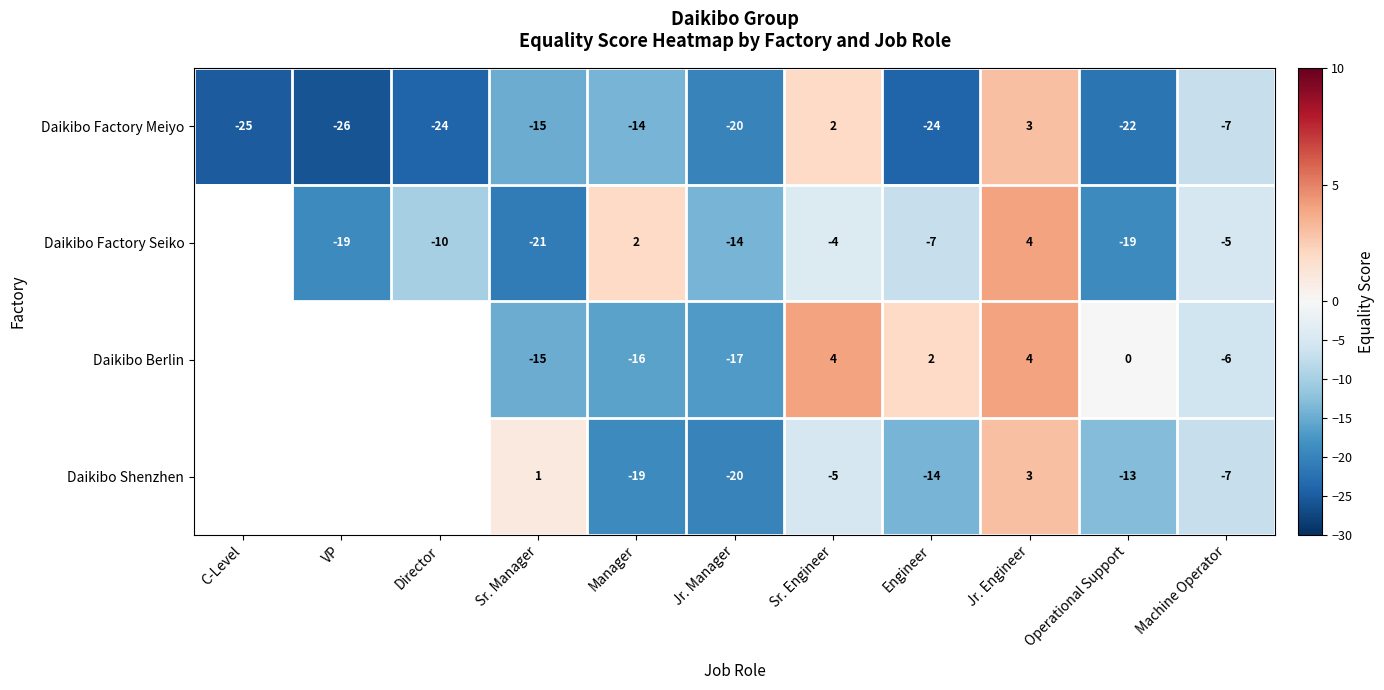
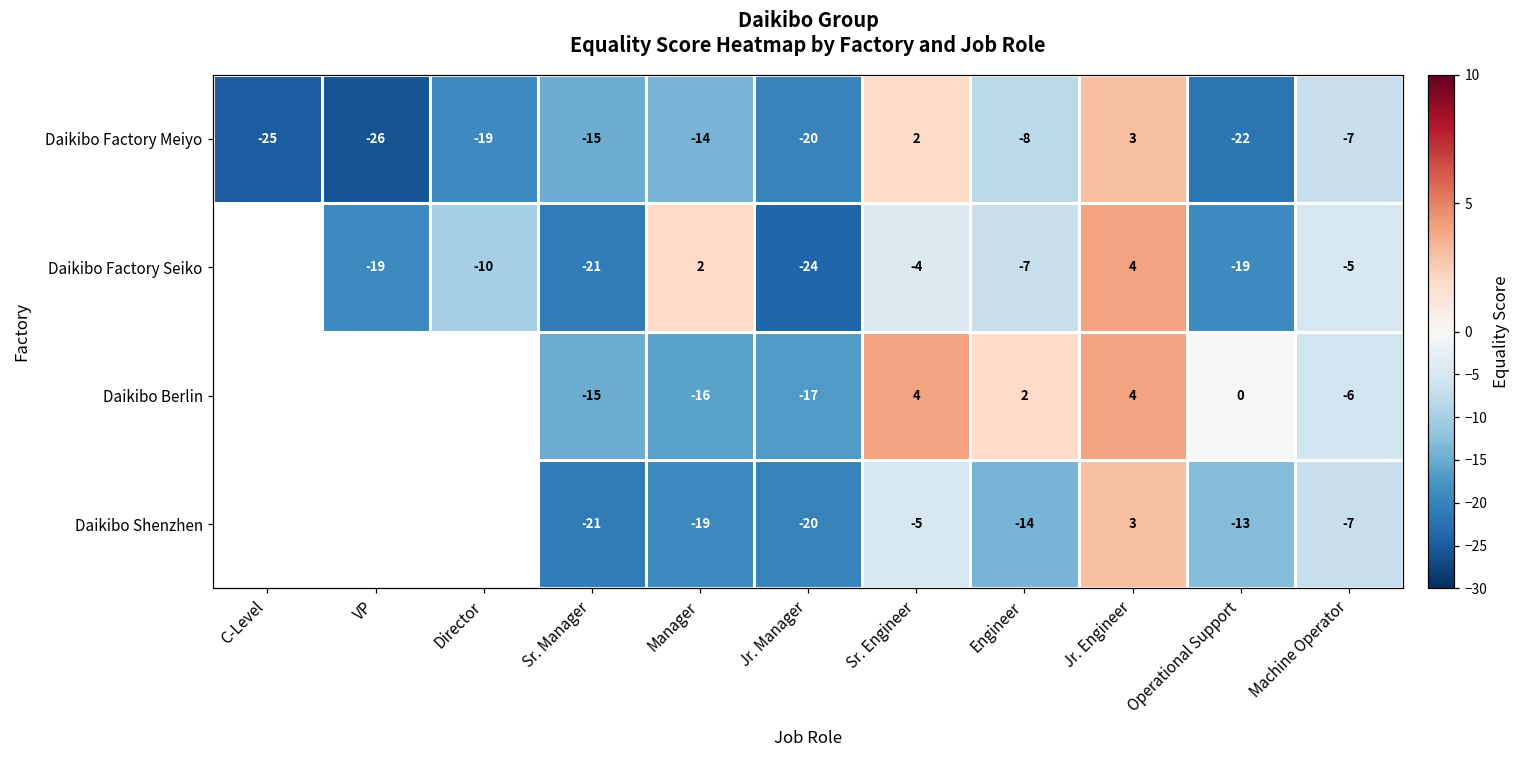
  {
    "Daikibo Factory Meiyo": {
      "C-Level": -25,
      "VP": -26,
-     "Director": -24,
+     "Director": -19,
      "Sr. Manager": -15,
      "Manager": -14,
      "Jr. Manager": -20,
      "Sr. Engineer": 2,
-     "Engineer": -24,
+     "Engineer": -8,
      "Jr. Engineer": 3,
      "Operational Support": -22,
      "Machine Operator": -7
    },
    "Daikibo Factory Seiko": {
      "VP": -19,
      "Director": -10,
      "Sr. Manager": -21,
      "Manager": 2,
-     "Jr. Manager": -14,
+     "Jr. Manager": -24,
      "Sr. Engineer": -4,
      "Engineer": -7,
      "Jr. Engineer": 4,
      "Operational Support": -19,
      "Machine Operator": -5
    },
    "Daikibo Berlin": {
      "Sr. Manager": -15,
      "Manager": -16,
      "Jr. Manager": -17,
      "Sr. Engineer": 4,
      "Engineer": 2,
      "Jr. Engineer": 4,
      "Operational Support": 0,
      "Machine Operator": -6
    },
    "Daikibo Shenzhen": {
-     "Sr. Manager": 1,
+     "Sr. Manager": -21,
      "Manager": -19,
      "Jr. Manager": -20,
      "Sr. Engineer": -5,
      "Engineer": -14,
      "Jr. Engineer": 3,
      "Operational Support": -13,
      "Machine Operator": -7
    }
  }
